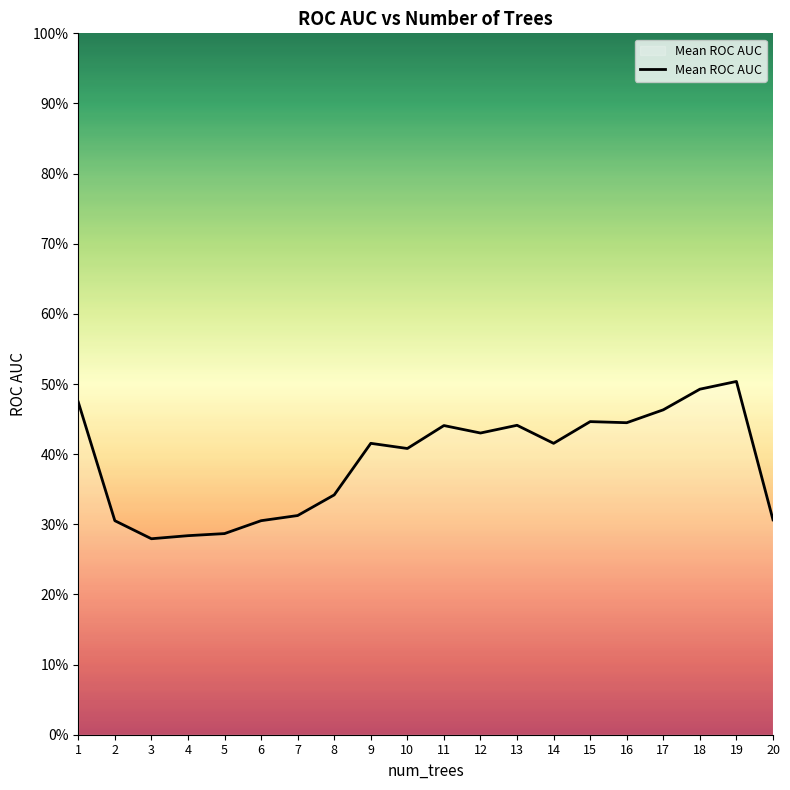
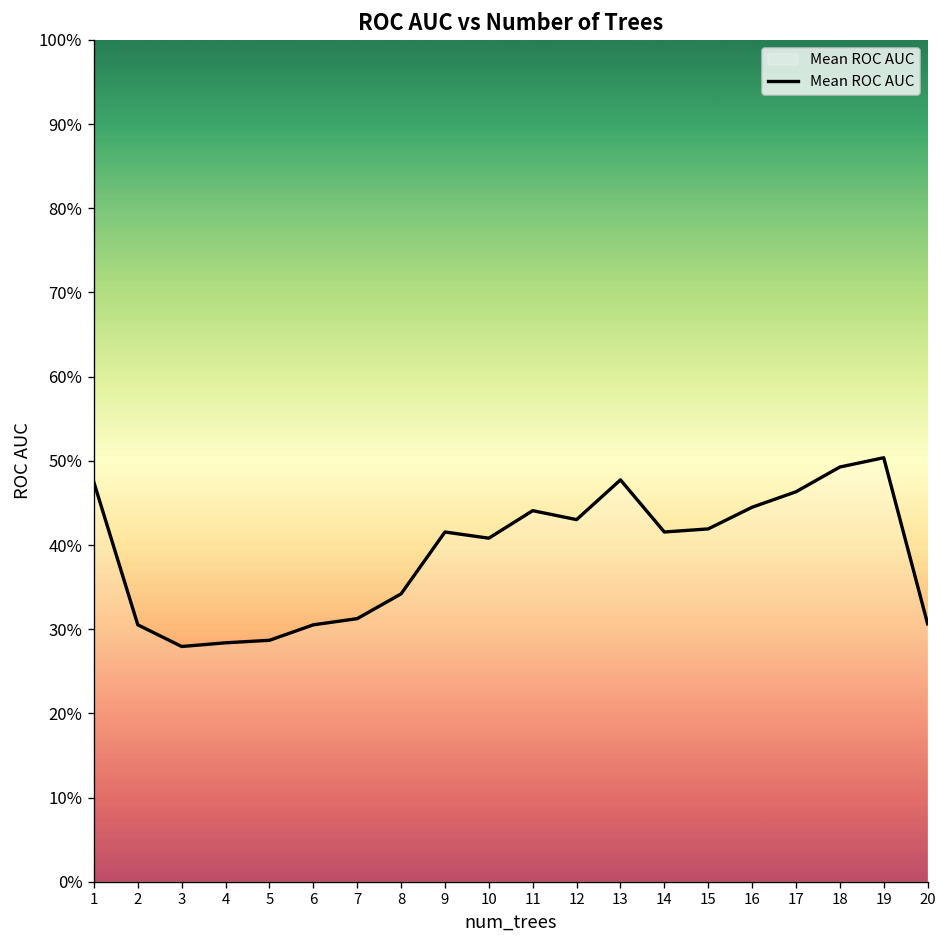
  {
    "1": "47%",
    "2": "31%",
    "3": "28%",
    "4": "28%",
    "5": "29%",
    "6": "31%",
    "7": "31%",
    "8": "34%",
    "9": "42%",
    "10": "41%",
    "11": "44%",
    "12": "43%",
-   "13": "44%",
+   "13": "48%",
    "14": "42%",
-   "15": "45%",
+   "15": "42%",
    "16": "44%",
    "17": "46%",
    "18": "49%",
    "19": "50%",
    "20": "31%"
  }
